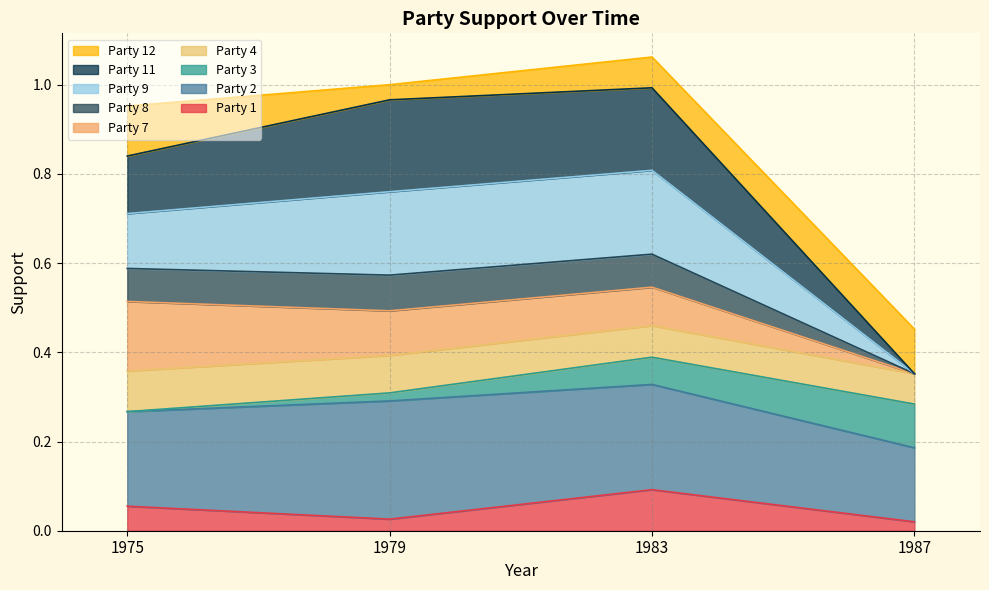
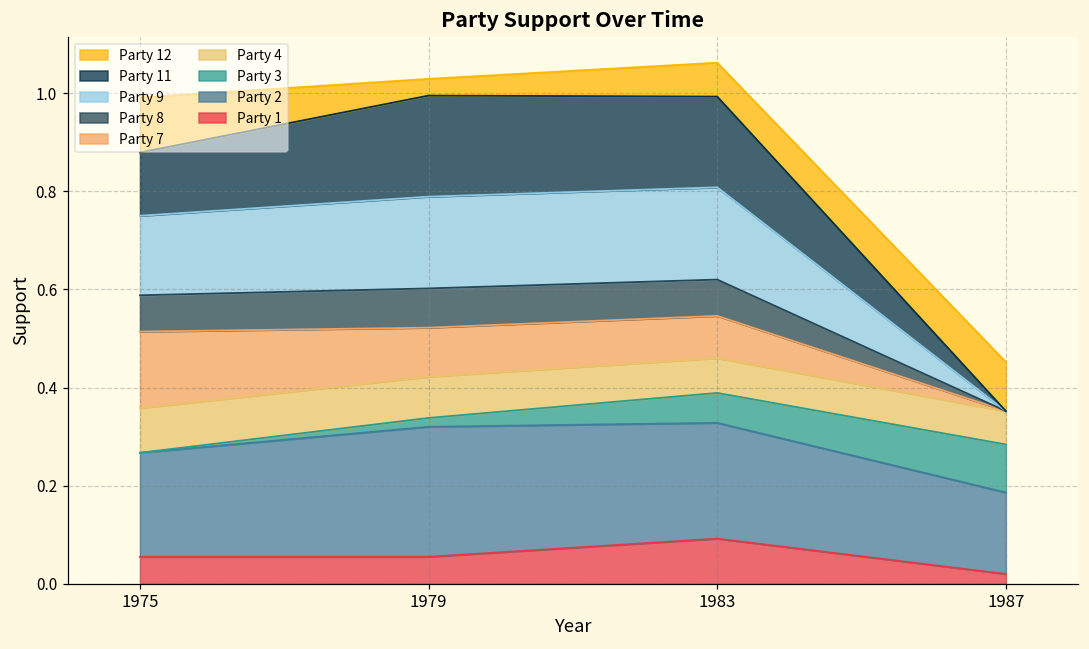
  {
    "Party 1": {
      "1975": 0.06,
-     "1979": 0.03,
+     "1979": 0.06,
      "1983": 0.09,
      "1987": 0.02
    },
    "Party 9": {
-     "1975": 0.12,
+     "1975": 0.16,
      "1979": 0.19,
      "1983": 0.19
    },
    "Party 12": {
      "1979": 0.03,
      "1983": 0.07,
      "1987": 0.10
    }
  }
